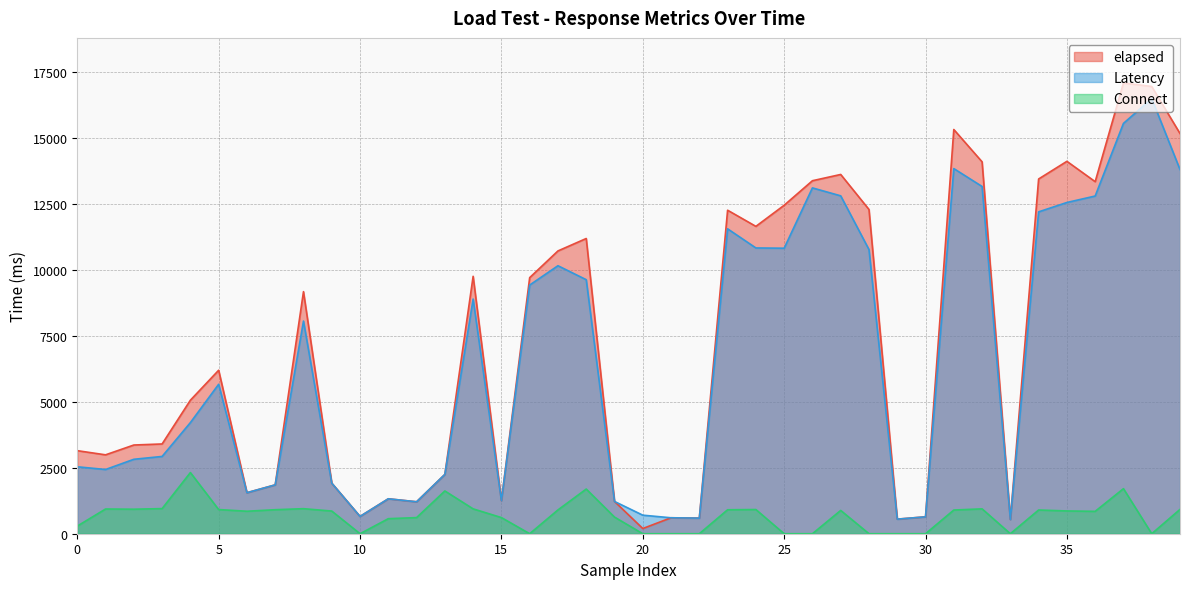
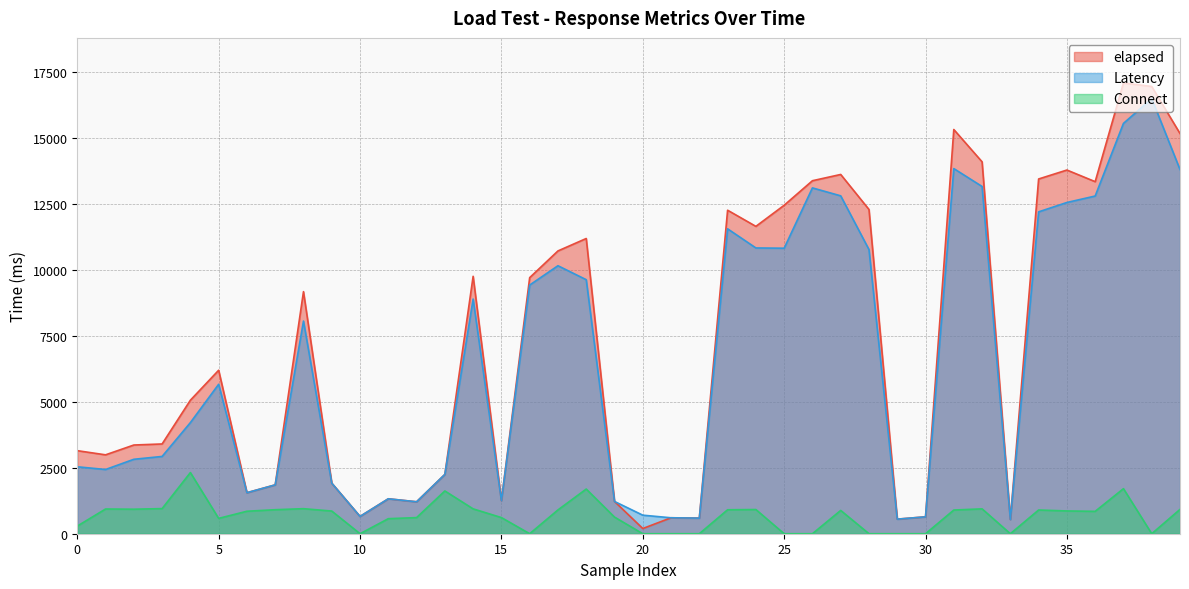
  {
    "elapsed": {
      "0": 3100,
      "5": 6200,
      "20": 200,
      "25": 12400,
-     "35": 14100
+     "35": 13800
    },
    "Latency": {
      "0": 2500,
      "5": 5700,
      "20": 700,
      "25": 10800,
      "35": 12600
    },
    "Connect": {
      "0": 300,
-     "5": 900,
+     "5": 600,
      "10": 0,
      "15": 600,
      "20": 0,
      "25": 0,
      "30": 0,
      "35": 900
    }
  }
